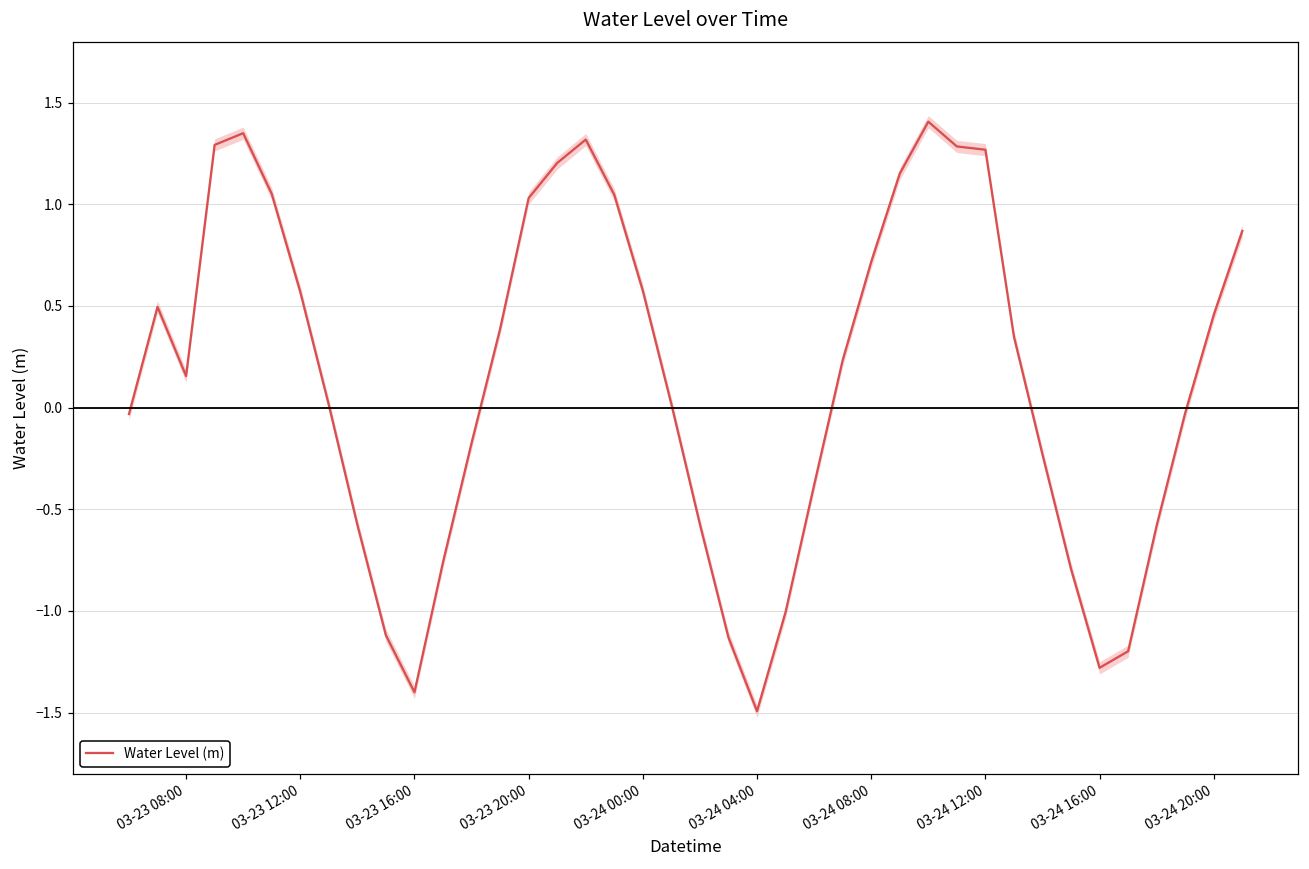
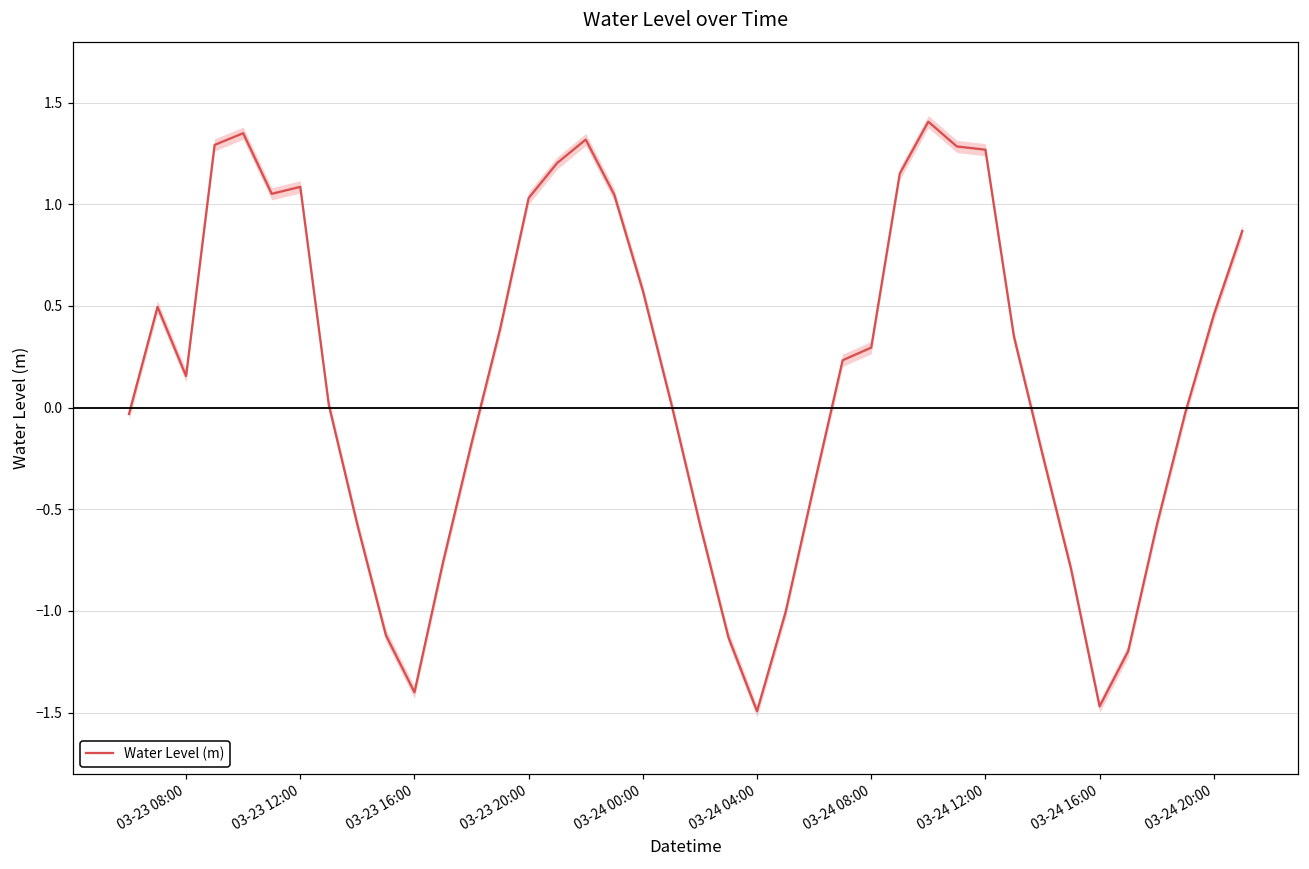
  {
    "Water Level (m)": {
      "03-23 08:00": 0.16,
-     "03-23 12:00": 0.57,
+     "03-23 12:00": 1.09,
      "03-23 16:00": -1.40,
      "03-23 20:00": 1.03,
      "03-24 00:00": 0.58,
      "03-24 04:00": -1.49,
-     "03-24 08:00": 0.72,
+     "03-24 08:00": 0.30,
      "03-24 12:00": 1.27,
-     "03-24 16:00": -1.28,
+     "03-24 16:00": -1.47,
      "03-24 20:00": 0.46
    }
  }
